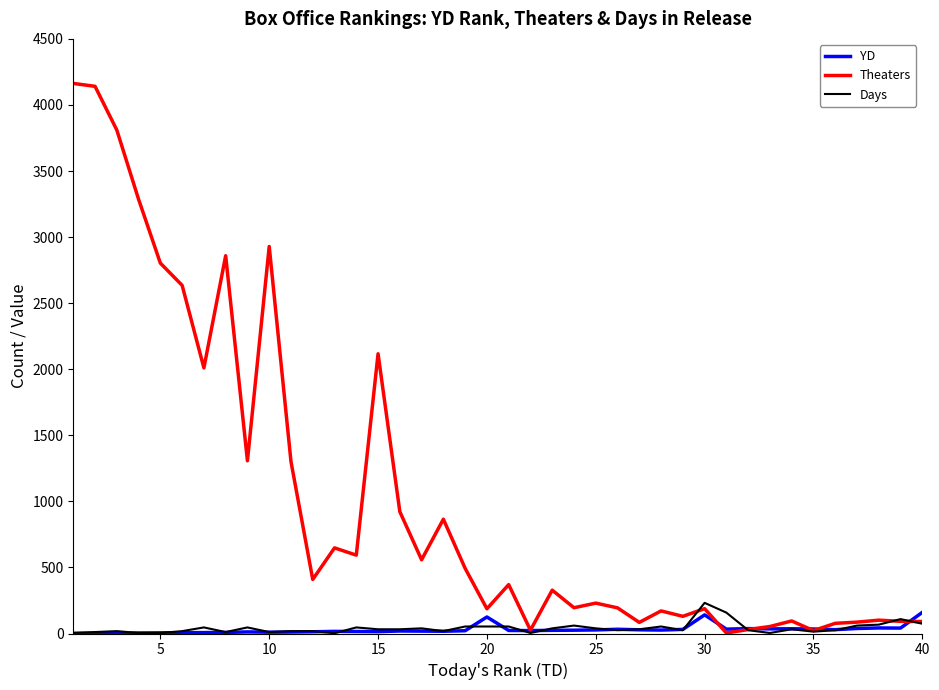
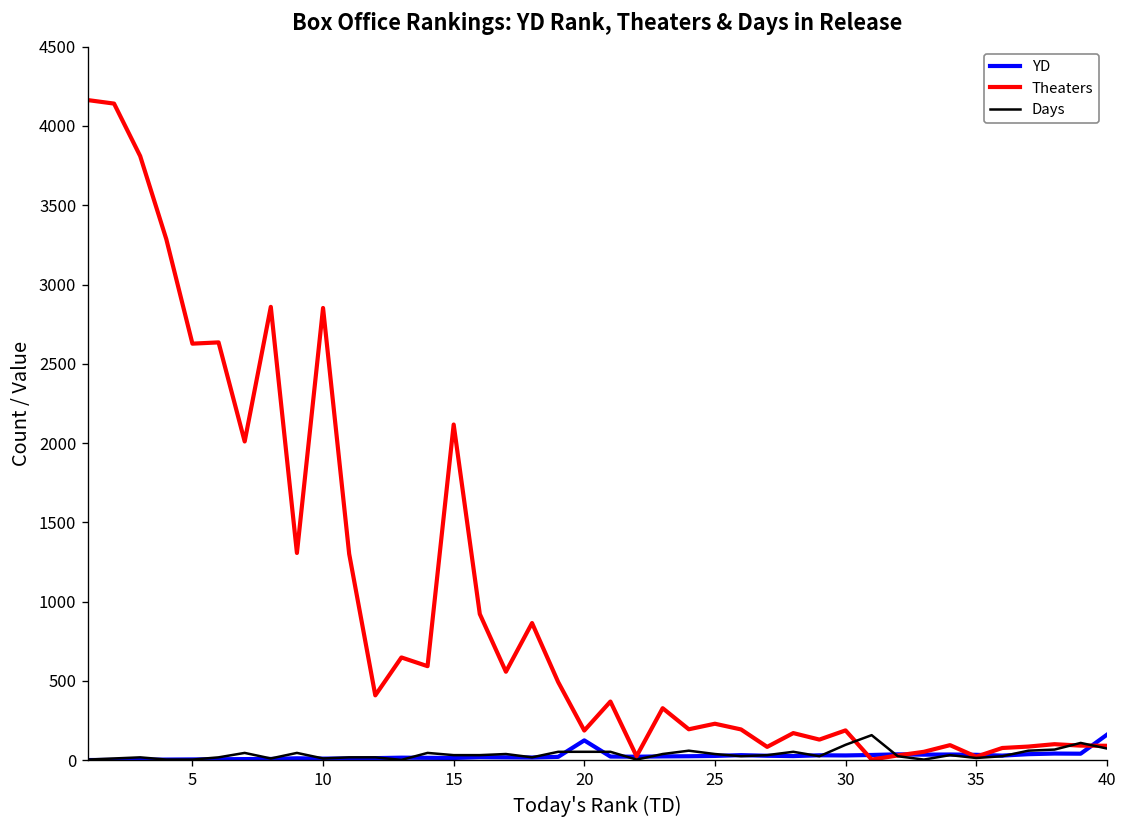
  {
    "YD": {
      "20": 130,
-     "30": 140,
+     "30": 30,
      "40": 160
    },
    "Theaters": {
-     "5": 2800,
-     "10": 2930,
+     "5": 2630,
+     "10": 2850,
      "15": 2120,
      "20": 190,
      "25": 230,
      "30": 190
    },
    "Days": {
      "20": 50,
-     "30": 230
+     "30": 100
    }
  }
